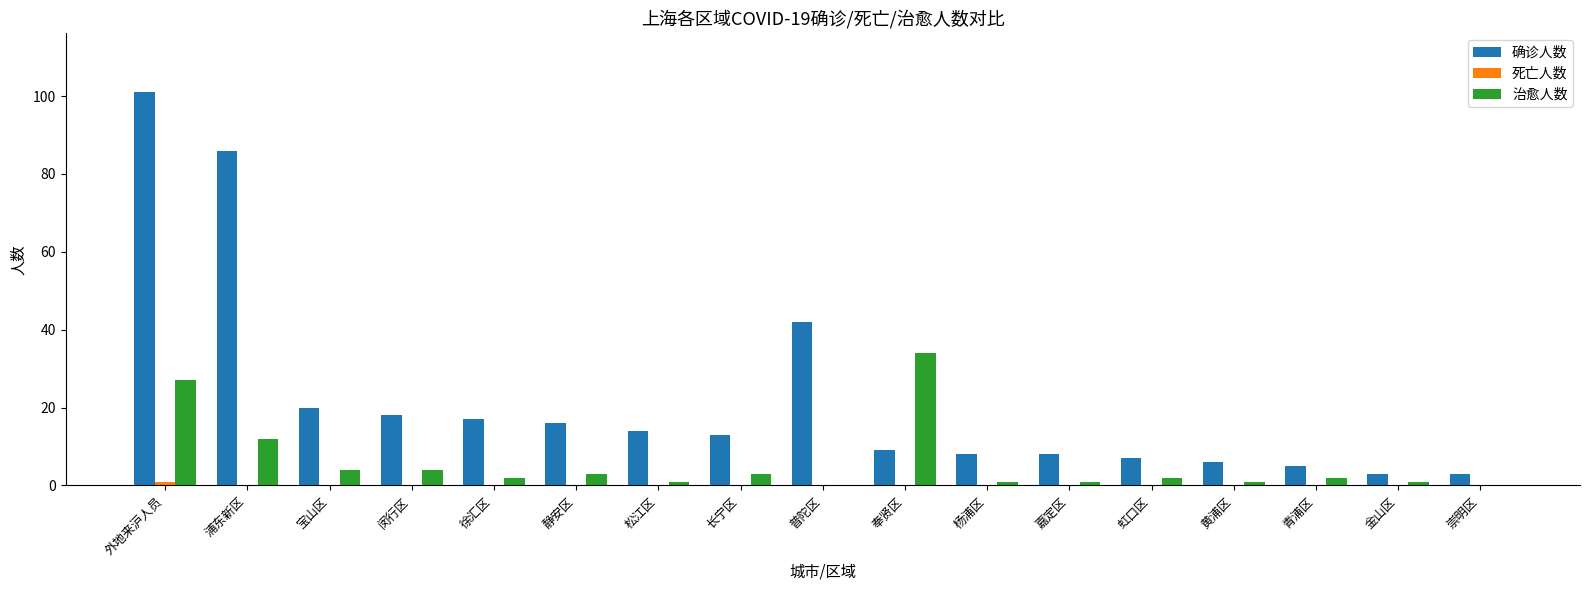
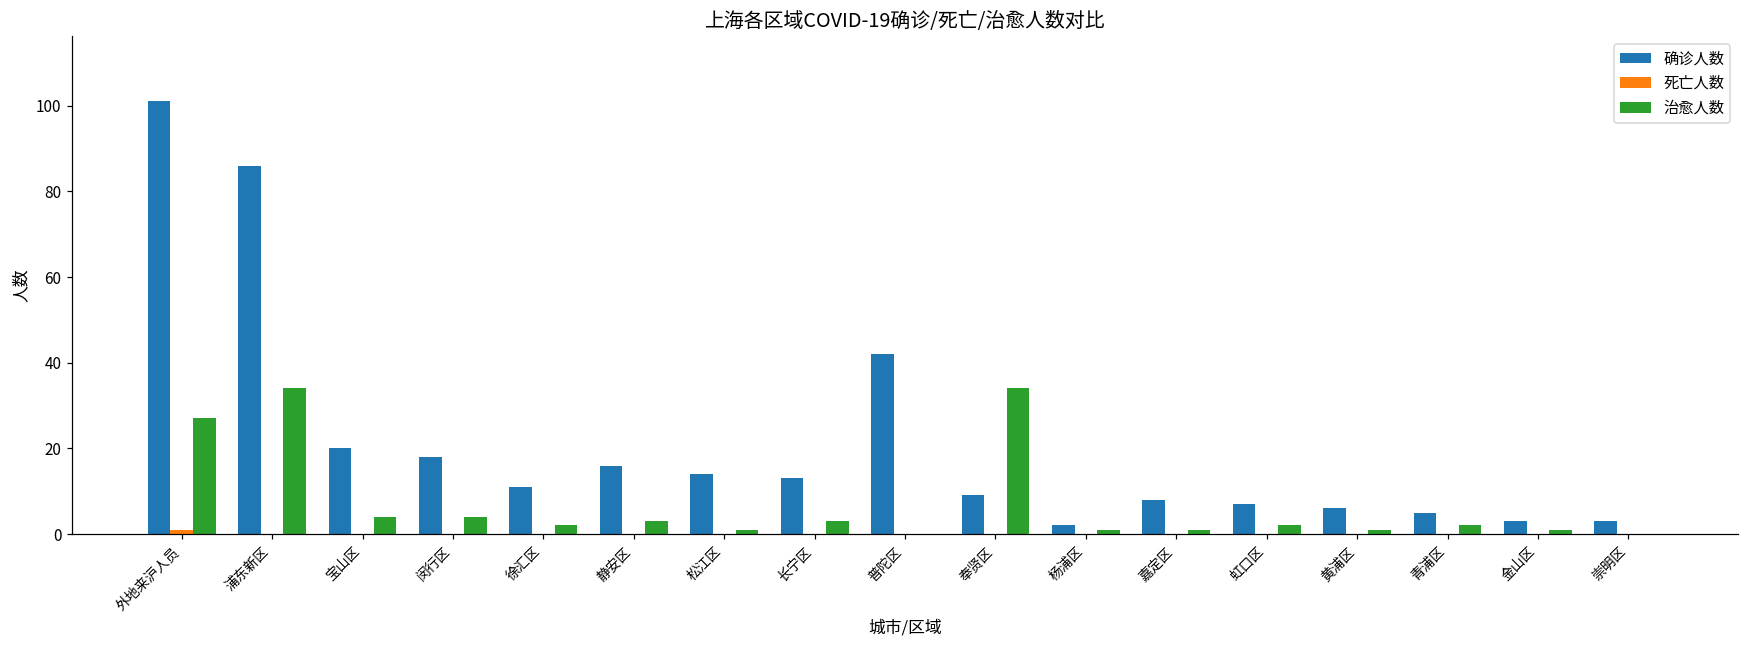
  {
    "确诊人数": {
      "外地来沪人员": 101,
      "浦东新区": 86,
      "宝山区": 20,
      "闵行区": 18,
-     "徐汇区": 17,
+     "徐汇区": 11,
      "静安区": 16,
      "松江区": 14,
      "长宁区": 13,
      "普陀区": 42,
      "奉贤区": 9,
-     "杨浦区": 8,
+     "杨浦区": 2,
      "嘉定区": 8,
      "虹口区": 7,
      "黄浦区": 6,
      "青浦区": 5,
      "金山区": 3,
      "崇明区": 3
    },
    "死亡人数": {
      "外地来沪人员": 1,
      "浦东新区": 0,
      "宝山区": 0,
      "闵行区": 0,
      "徐汇区": 0,
      "静安区": 0,
      "松江区": 0,
      "长宁区": 0,
      "普陀区": 0,
      "奉贤区": 0,
      "杨浦区": 0,
      "嘉定区": 0,
      "虹口区": 0,
      "黄浦区": 0,
      "青浦区": 0,
      "金山区": 0,
      "崇明区": 0
    },
    "治愈人数": {
      "外地来沪人员": 27,
-     "浦东新区": 12,
+     "浦东新区": 34,
      "宝山区": 4,
      "闵行区": 4,
      "徐汇区": 2,
      "静安区": 3,
      "松江区": 1,
      "长宁区": 3,
      "普陀区": 0,
      "奉贤区": 34,
      "杨浦区": 1,
      "嘉定区": 1,
      "虹口区": 2,
      "黄浦区": 1,
      "青浦区": 2,
      "金山区": 1,
      "崇明区": 0
    }
  }
